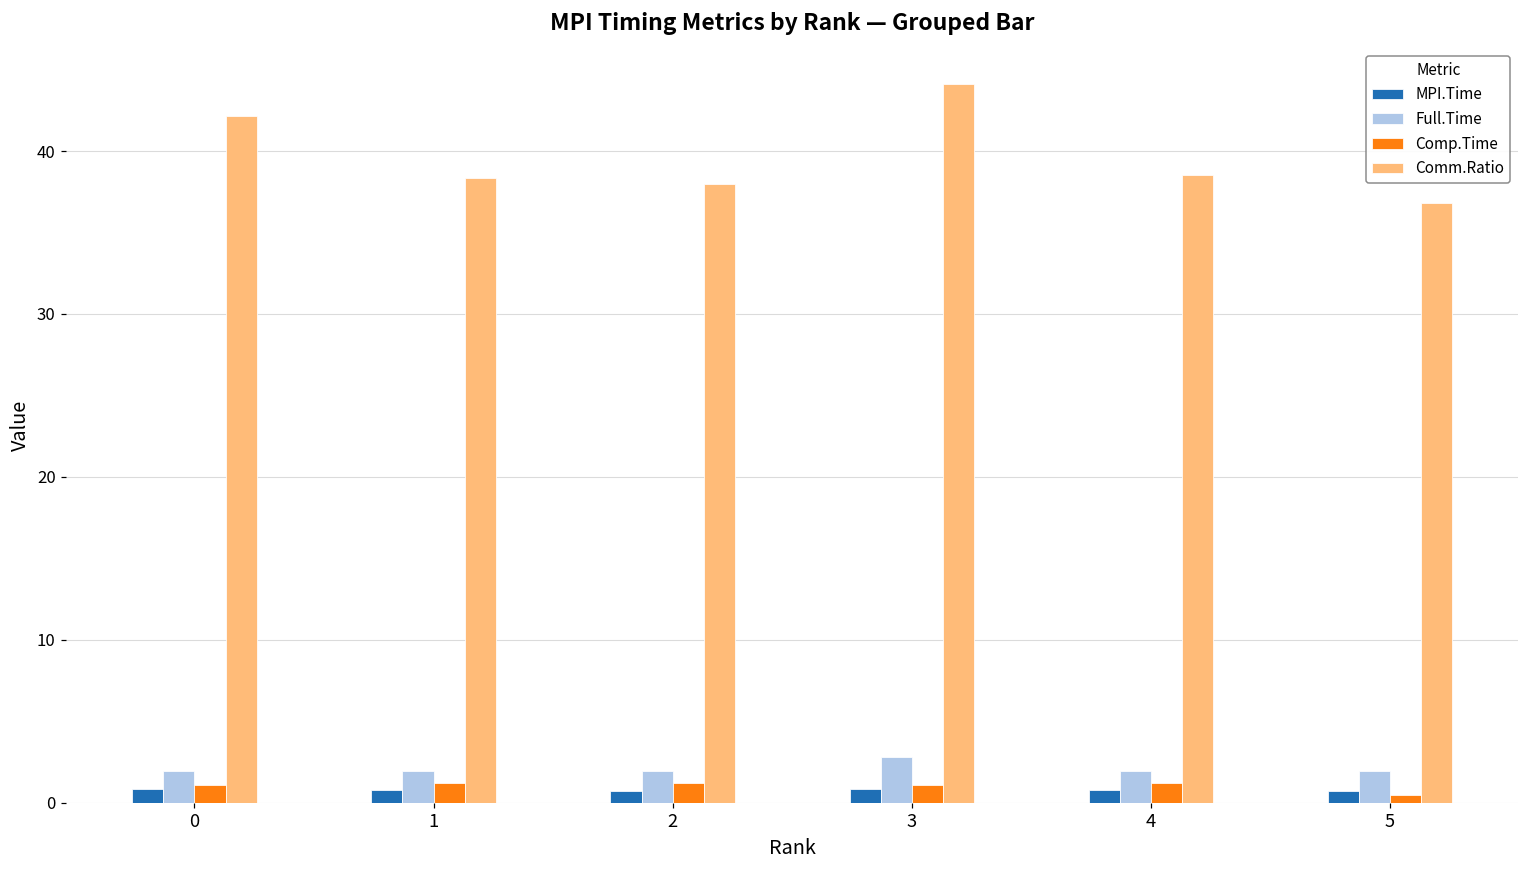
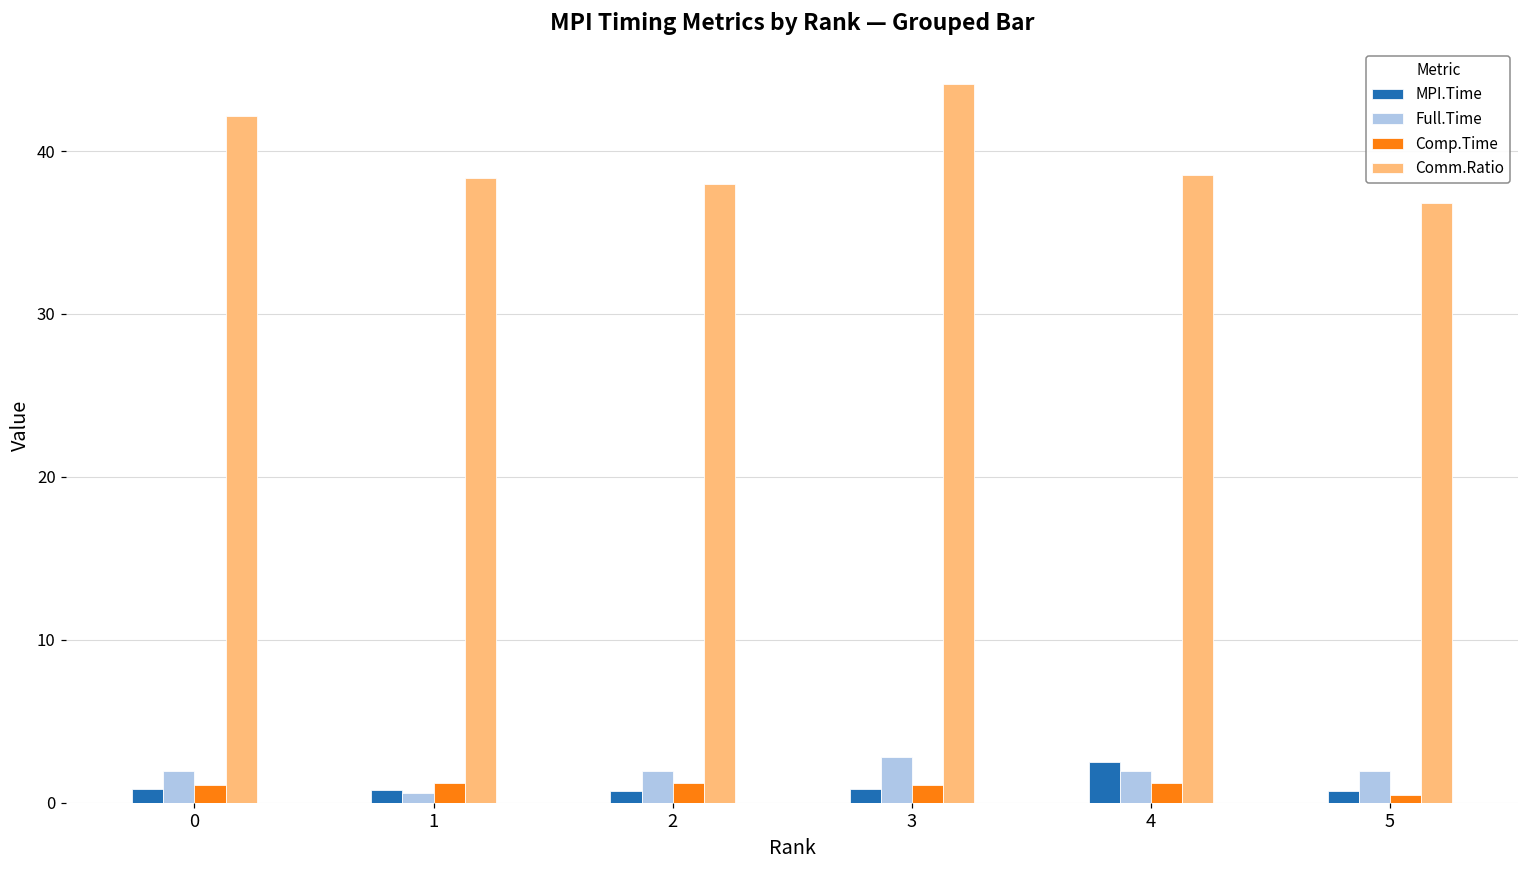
  {
    "MPI.Time": {
      "0": 0.9,
      "1": 0.8,
      "2": 0.7,
      "3": 0.9,
-     "4": 0.8,
+     "4": 2.5,
      "5": 0.7
    },
    "Full.Time": {
      "0": 2.0,
-     "1": 2.0,
+     "1": 0.6,
      "2": 2.0,
      "3": 2.8,
      "4": 2.0,
      "5": 2.0
    },
    "Comp.Time": {
      "0": 1.1,
      "1": 1.2,
      "2": 1.2,
      "3": 1.1,
      "4": 1.2,
      "5": 0.5
    },
    "Comm.Ratio": {
      "0": 42.2,
      "1": 38.4,
      "2": 38.0,
      "3": 44.1,
      "4": 38.5,
      "5": 36.8
    }
  }
